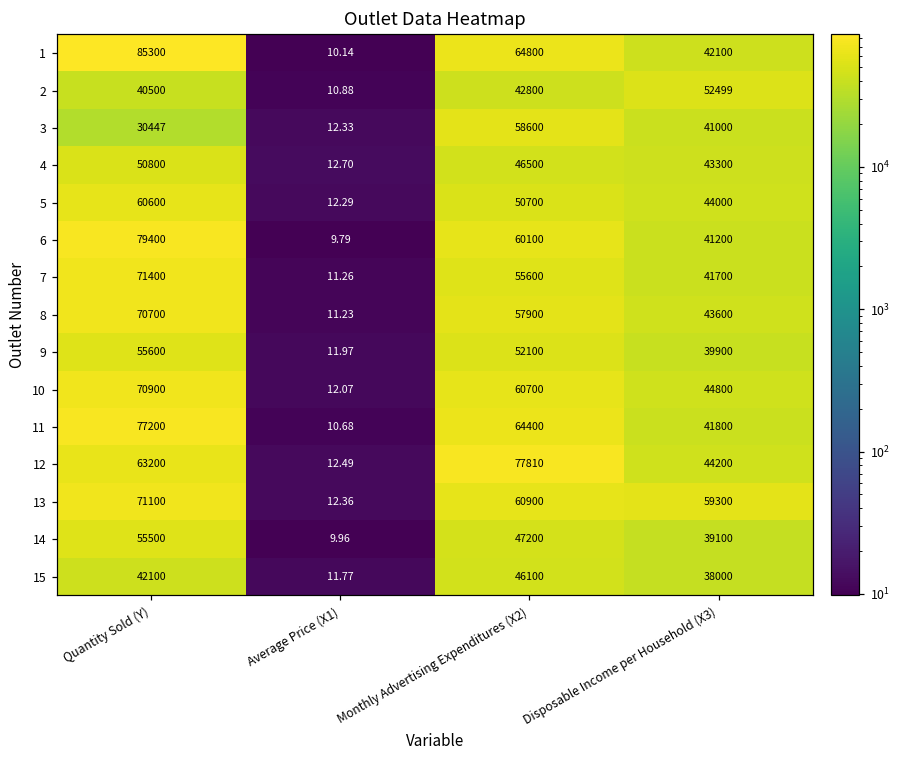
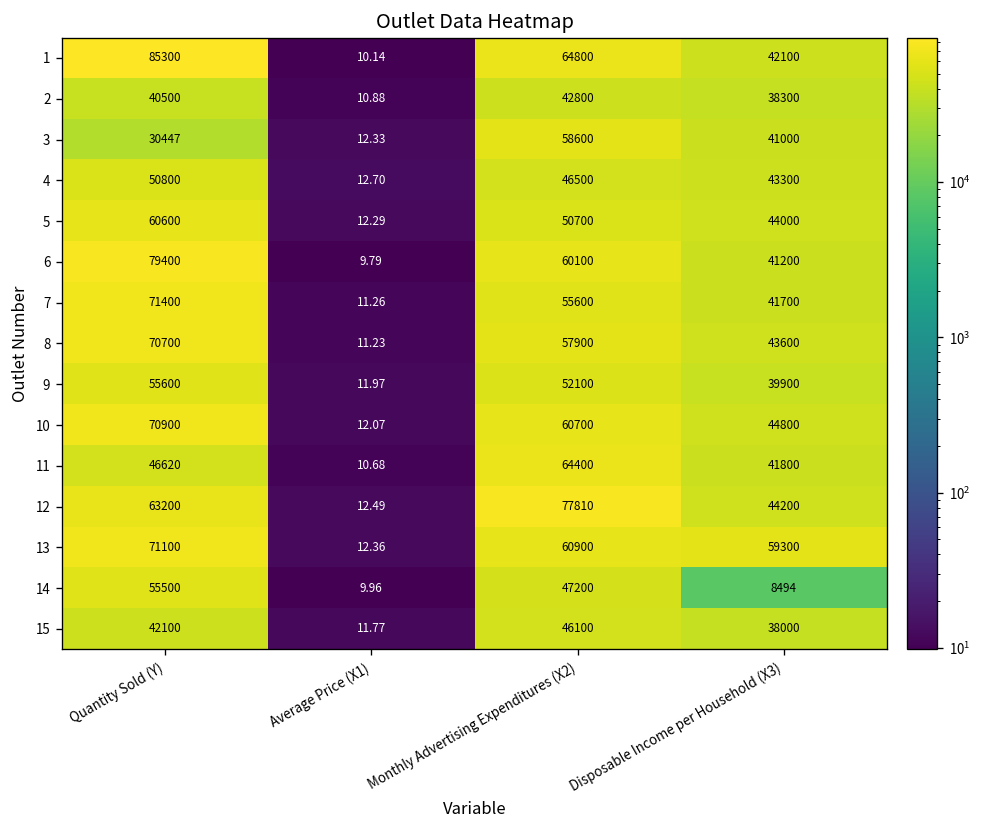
  {
    "1": {
      "Quantity Sold (Y)": 85300,
      "Average Price (X1)": 10.14,
      "Monthly Advertising Expenditures (X2)": 64800,
      "Disposable Income per Household (X3)": 42100
    },
    "2": {
      "Quantity Sold (Y)": 40500,
      "Average Price (X1)": 10.88,
      "Monthly Advertising Expenditures (X2)": 42800,
-     "Disposable Income per Household (X3)": 52499
+     "Disposable Income per Household (X3)": 38300
    },
    "3": {
      "Quantity Sold (Y)": 30447,
      "Average Price (X1)": 12.33,
      "Monthly Advertising Expenditures (X2)": 58600,
      "Disposable Income per Household (X3)": 41000
    },
    "4": {
      "Quantity Sold (Y)": 50800,
      "Average Price (X1)": 12.70,
      "Monthly Advertising Expenditures (X2)": 46500,
      "Disposable Income per Household (X3)": 43300
    },
    "5": {
      "Quantity Sold (Y)": 60600,
      "Average Price (X1)": 12.29,
      "Monthly Advertising Expenditures (X2)": 50700,
      "Disposable Income per Household (X3)": 44000
    },
    "6": {
      "Quantity Sold (Y)": 79400,
      "Average Price (X1)": 9.79,
      "Monthly Advertising Expenditures (X2)": 60100,
      "Disposable Income per Household (X3)": 41200
    },
    "7": {
      "Quantity Sold (Y)": 71400,
      "Average Price (X1)": 11.26,
      "Monthly Advertising Expenditures (X2)": 55600,
      "Disposable Income per Household (X3)": 41700
    },
    "8": {
      "Quantity Sold (Y)": 70700,
      "Average Price (X1)": 11.23,
      "Monthly Advertising Expenditures (X2)": 57900,
      "Disposable Income per Household (X3)": 43600
    },
    "9": {
      "Quantity Sold (Y)": 55600,
      "Average Price (X1)": 11.97,
      "Monthly Advertising Expenditures (X2)": 52100,
      "Disposable Income per Household (X3)": 39900
    },
    "10": {
      "Quantity Sold (Y)": 70900,
      "Average Price (X1)": 12.07,
      "Monthly Advertising Expenditures (X2)": 60700,
      "Disposable Income per Household (X3)": 44800
    },
    "11": {
-     "Quantity Sold (Y)": 77200,
+     "Quantity Sold (Y)": 46620,
      "Average Price (X1)": 10.68,
      "Monthly Advertising Expenditures (X2)": 64400,
      "Disposable Income per Household (X3)": 41800
    },
    "12": {
      "Quantity Sold (Y)": 63200,
      "Average Price (X1)": 12.49,
      "Monthly Advertising Expenditures (X2)": 77810,
      "Disposable Income per Household (X3)": 44200
    },
    "13": {
      "Quantity Sold (Y)": 71100,
      "Average Price (X1)": 12.36,
      "Monthly Advertising Expenditures (X2)": 60900,
      "Disposable Income per Household (X3)": 59300
    },
    "14": {
      "Quantity Sold (Y)": 55500,
      "Average Price (X1)": 9.96,
      "Monthly Advertising Expenditures (X2)": 47200,
-     "Disposable Income per Household (X3)": 39100
+     "Disposable Income per Household (X3)": 8494
    },
    "15": {
      "Quantity Sold (Y)": 42100,
      "Average Price (X1)": 11.77,
      "Monthly Advertising Expenditures (X2)": 46100,
      "Disposable Income per Household (X3)": 38000
    }
  }
